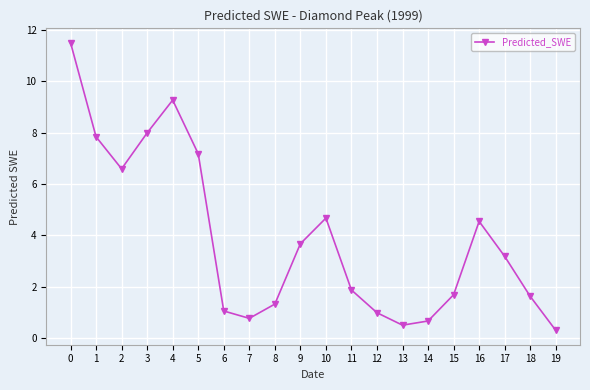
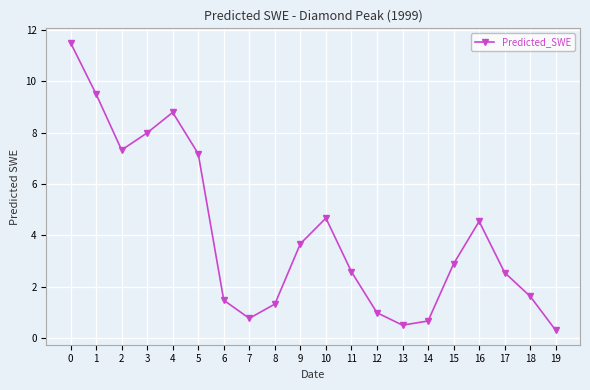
  {
    "0": 11.5,
-   "1": 7.8,
-   "2": 6.6,
+   "1": 9.5,
+   "2": 7.3,
    "3": 8.0,
-   "4": 9.3,
+   "4": 8.8,
    "5": 7.2,
-   "6": 1.1,
+   "6": 1.5,
    "7": 0.8,
    "8": 1.3,
    "9": 3.7,
    "10": 4.7,
-   "11": 1.9,
+   "11": 2.6,
    "12": 1.0,
    "13": 0.5,
    "14": 0.7,
-   "15": 1.7,
+   "15": 2.9,
    "16": 4.5,
-   "17": 3.2,
+   "17": 2.5,
    "18": 1.6,
    "19": 0.3
  }
